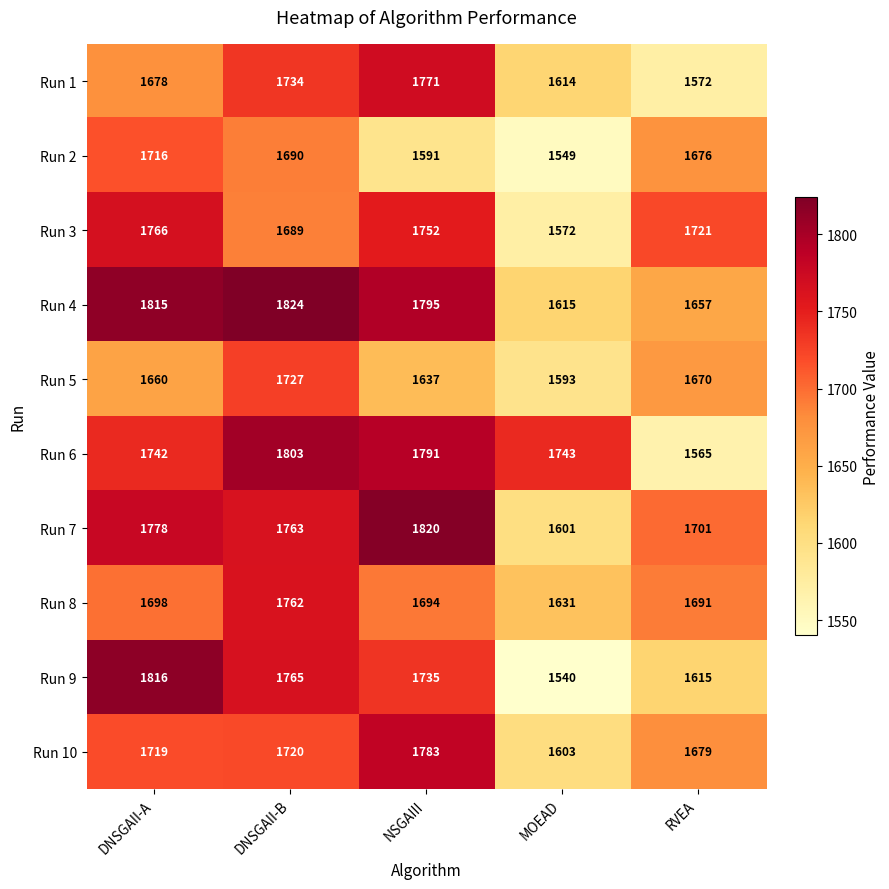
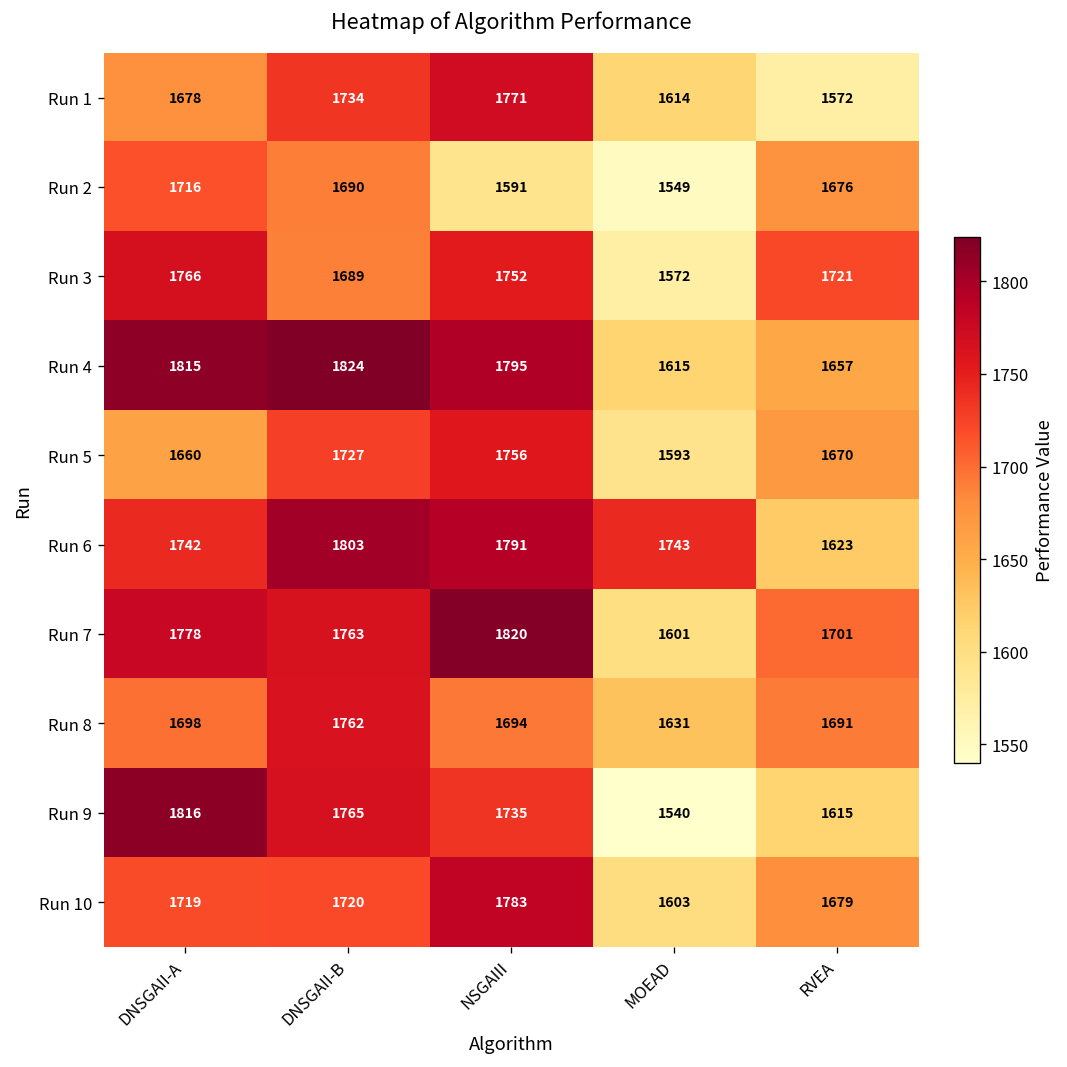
  {
    "Run 1": {
      "DNSGAII-A": 1678,
      "DNSGAII-B": 1734,
      "NSGAIII": 1771,
      "MOEAD": 1614,
      "RVEA": 1572
    },
    "Run 2": {
      "DNSGAII-A": 1716,
      "DNSGAII-B": 1690,
      "NSGAIII": 1591,
      "MOEAD": 1549,
      "RVEA": 1676
    },
    "Run 3": {
      "DNSGAII-A": 1766,
      "DNSGAII-B": 1689,
      "NSGAIII": 1752,
      "MOEAD": 1572,
      "RVEA": 1721
    },
    "Run 4": {
      "DNSGAII-A": 1815,
      "DNSGAII-B": 1824,
      "NSGAIII": 1795,
      "MOEAD": 1615,
      "RVEA": 1657
    },
    "Run 5": {
      "DNSGAII-A": 1660,
      "DNSGAII-B": 1727,
-     "NSGAIII": 1637,
+     "NSGAIII": 1756,
      "MOEAD": 1593,
      "RVEA": 1670
    },
    "Run 6": {
      "DNSGAII-A": 1742,
      "DNSGAII-B": 1803,
      "NSGAIII": 1791,
      "MOEAD": 1743,
-     "RVEA": 1565
+     "RVEA": 1623
    },
    "Run 7": {
      "DNSGAII-A": 1778,
      "DNSGAII-B": 1763,
      "NSGAIII": 1820,
      "MOEAD": 1601,
      "RVEA": 1701
    },
    "Run 8": {
      "DNSGAII-A": 1698,
      "DNSGAII-B": 1762,
      "NSGAIII": 1694,
      "MOEAD": 1631,
      "RVEA": 1691
    },
    "Run 9": {
      "DNSGAII-A": 1816,
      "DNSGAII-B": 1765,
      "NSGAIII": 1735,
      "MOEAD": 1540,
      "RVEA": 1615
    },
    "Run 10": {
      "DNSGAII-A": 1719,
      "DNSGAII-B": 1720,
      "NSGAIII": 1783,
      "MOEAD": 1603,
      "RVEA": 1679
    }
  }
